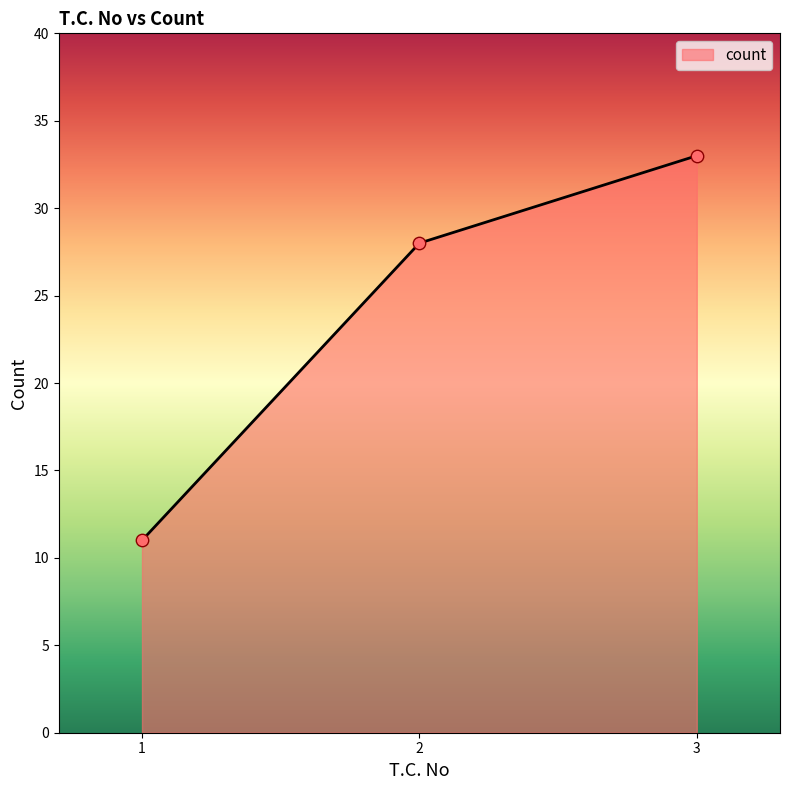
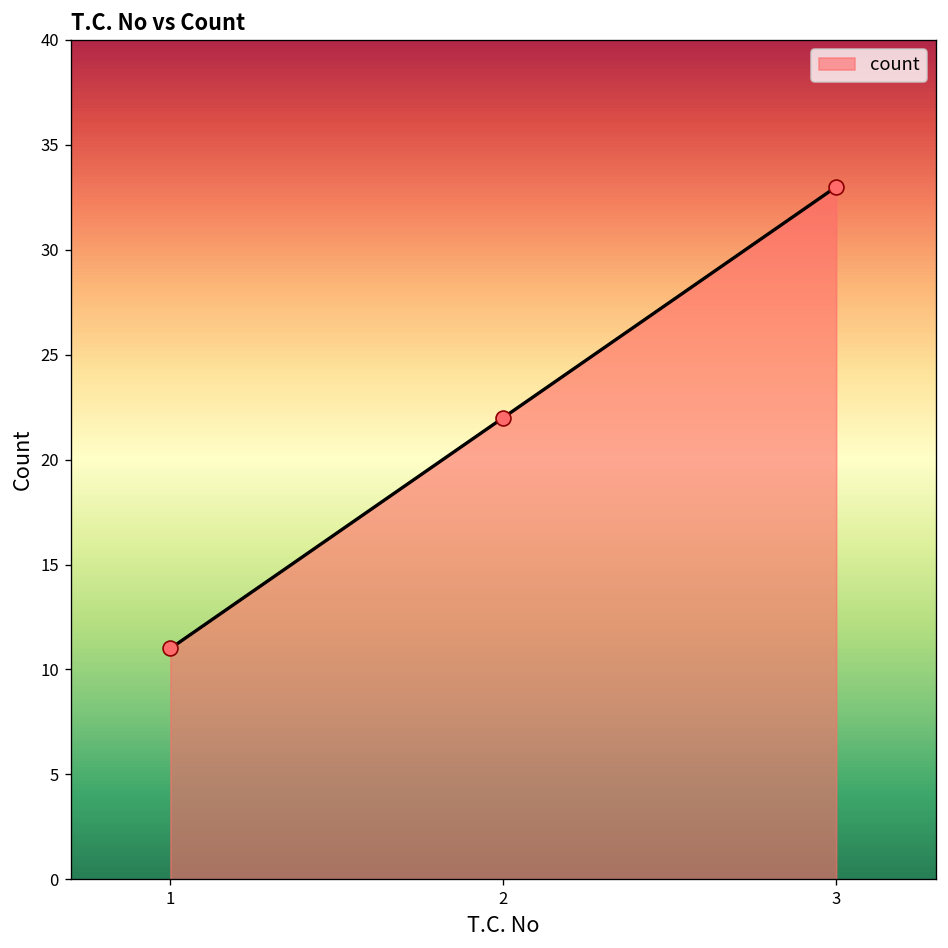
  {
    "1": 11,
-   "2": 28,
+   "2": 22,
    "3": 33
  }
